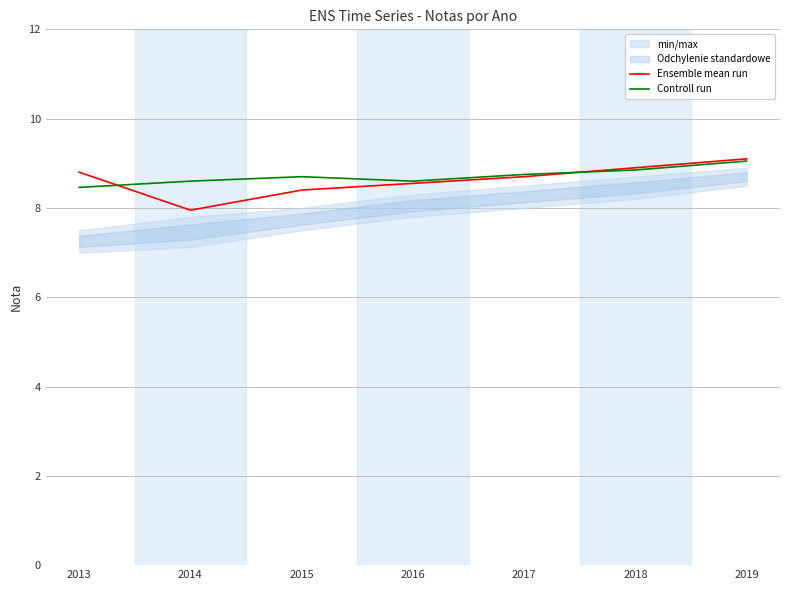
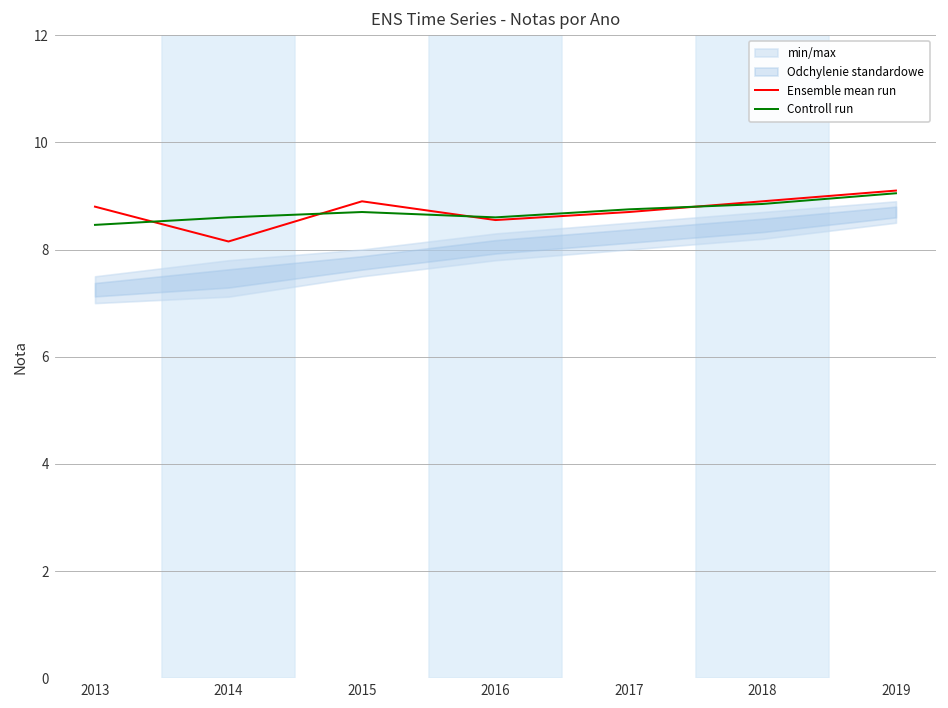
  {
    "Ensemble mean run": {
      "2013": 8.8,
-     "2014": 8.0,
-     "2015": 8.4
+     "2014": 8.2,
+     "2015": 8.9
    },
    "Controll run": {
      "2013": 8.5,
      "2014": 8.6,
      "2015": 8.7
    }
  }
